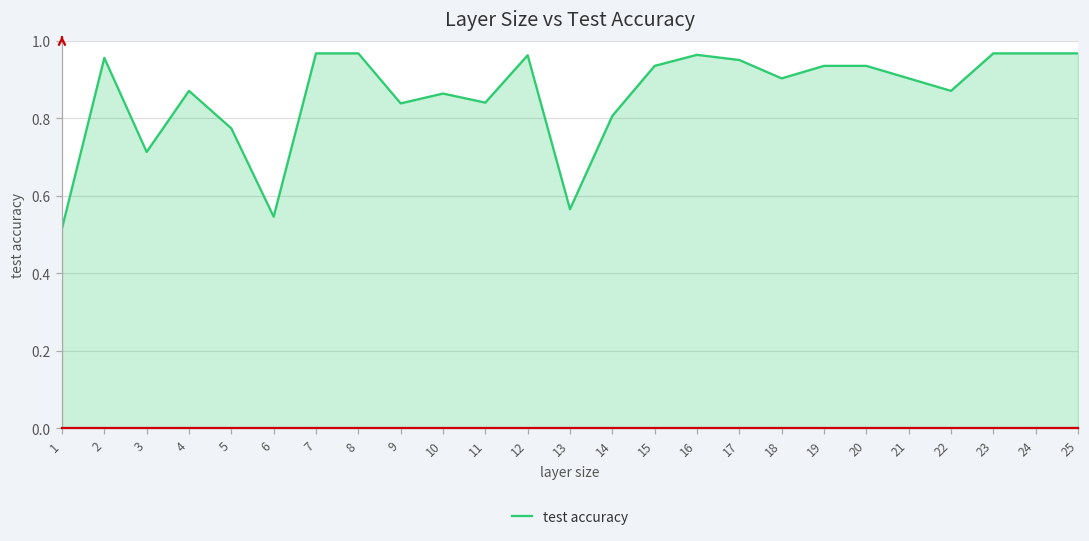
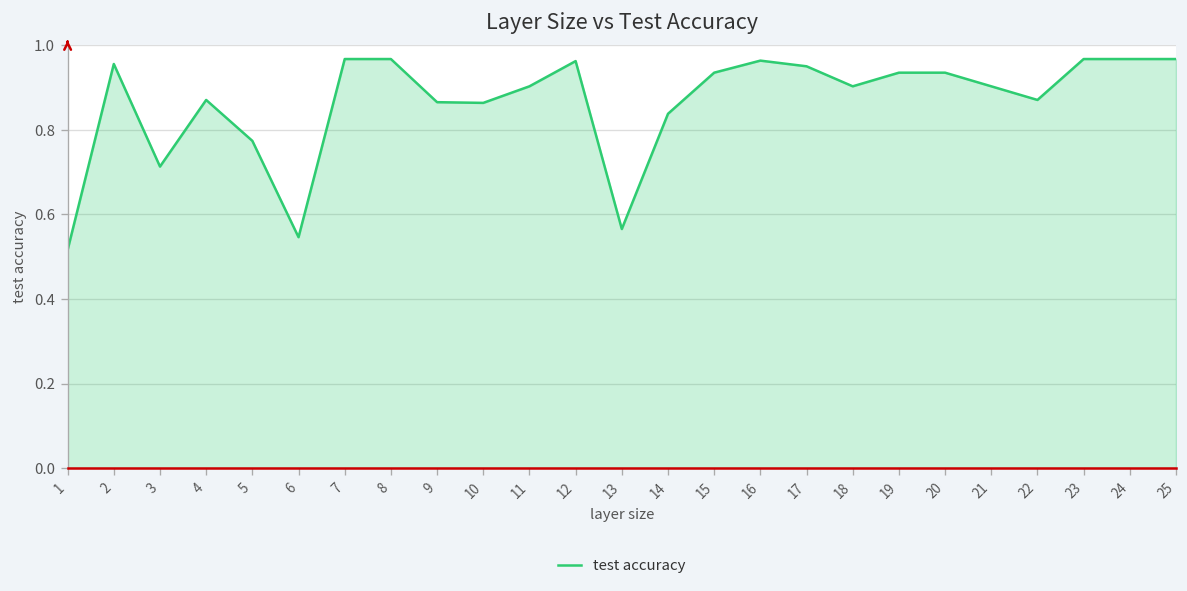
  {
    "1": 0.52,
    "2": 0.96,
    "3": 0.71,
    "4": 0.87,
    "5": 0.77,
    "6": 0.55,
    "7": 0.97,
    "8": 0.97,
-   "9": 0.84,
+   "9": 0.87,
    "10": 0.86,
-   "11": 0.84,
+   "11": 0.90,
    "12": 0.96,
    "13": 0.57,
-   "14": 0.81,
+   "14": 0.84,
    "15": 0.94,
    "16": 0.96,
    "17": 0.95,
    "18": 0.90,
    "19": 0.94,
    "20": 0.94,
    "21": 0.90,
    "22": 0.87,
    "23": 0.97,
    "24": 0.97,
    "25": 0.97
  }
